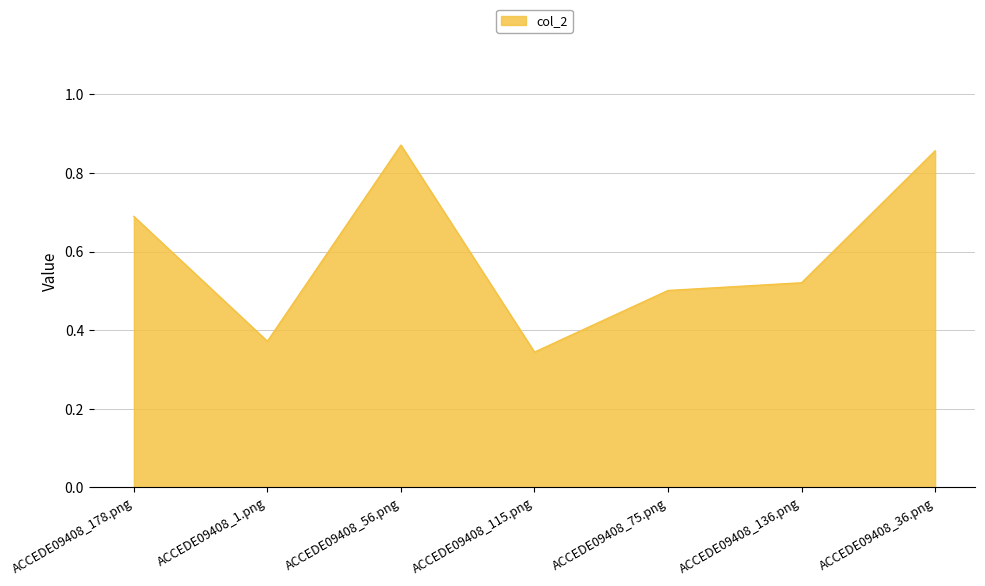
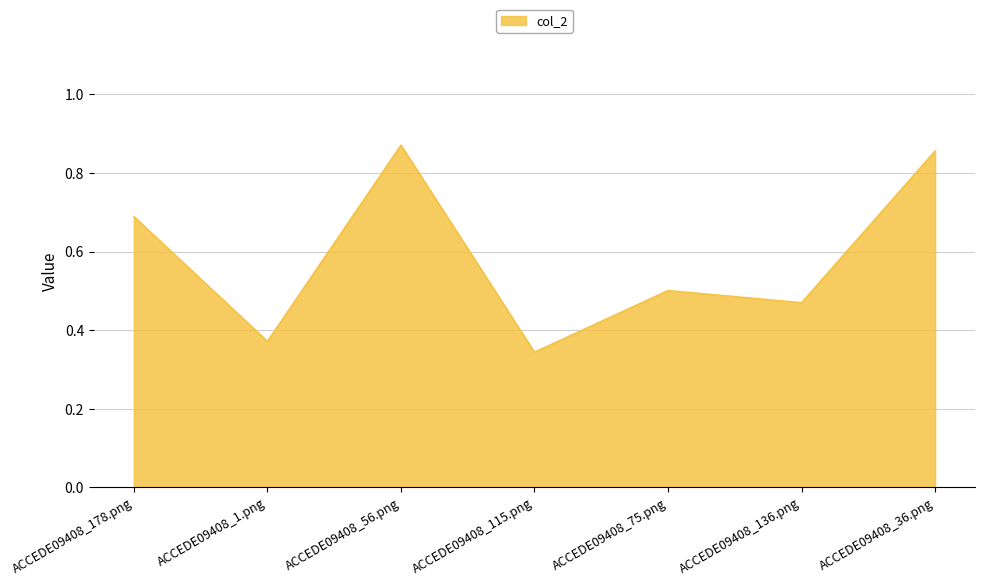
  {
    "ACCEDE09408_178.png": 0.69,
    "ACCEDE09408_1.png": 0.37,
    "ACCEDE09408_56.png": 0.87,
    "ACCEDE09408_115.png": 0.34,
    "ACCEDE09408_75.png": 0.50,
-   "ACCEDE09408_136.png": 0.52,
+   "ACCEDE09408_136.png": 0.47,
    "ACCEDE09408_36.png": 0.86
  }
